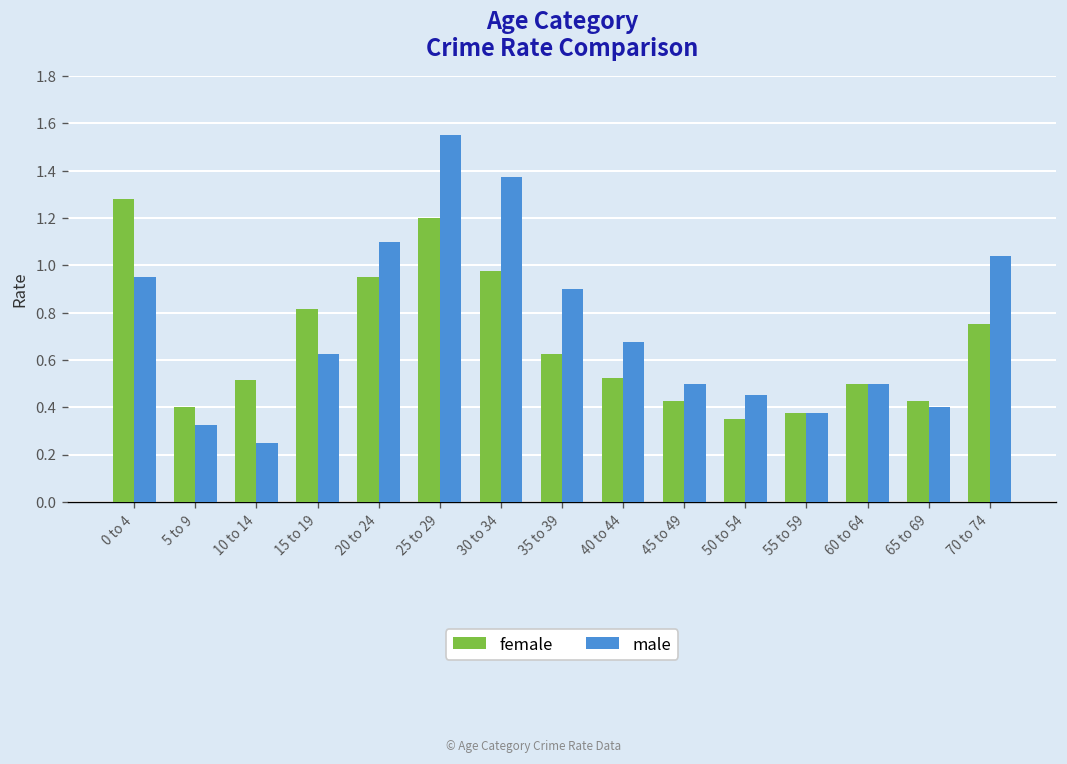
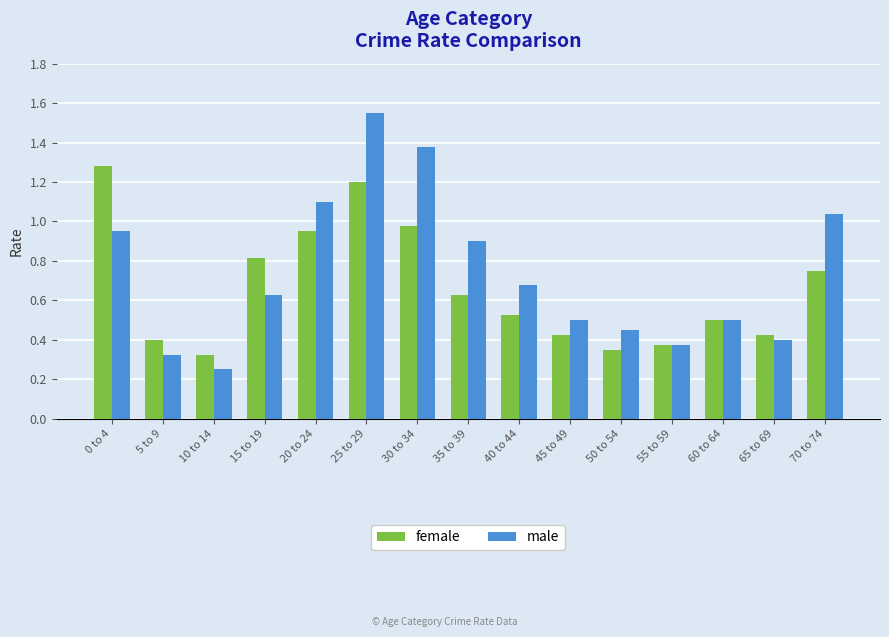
  {
    "female": {
      "0 to 4": 1.28,
      "5 to 9": 0.40,
-     "10 to 14": 0.51,
+     "10 to 14": 0.33,
      "15 to 19": 0.82,
      "20 to 24": 0.95,
      "25 to 29": 1.20,
      "30 to 34": 0.98,
      "35 to 39": 0.63,
      "40 to 44": 0.53,
      "45 to 49": 0.43,
      "50 to 54": 0.35,
      "55 to 59": 0.38,
      "60 to 64": 0.50,
      "65 to 69": 0.43,
      "70 to 74": 0.75
    },
    "male": {
      "0 to 4": 0.95,
      "5 to 9": 0.33,
      "10 to 14": 0.25,
      "15 to 19": 0.63,
      "20 to 24": 1.10,
      "25 to 29": 1.55,
      "30 to 34": 1.38,
      "35 to 39": 0.90,
      "40 to 44": 0.68,
      "45 to 49": 0.50,
      "50 to 54": 0.45,
      "55 to 59": 0.38,
      "60 to 64": 0.50,
      "65 to 69": 0.40,
      "70 to 74": 1.04
    }
  }
